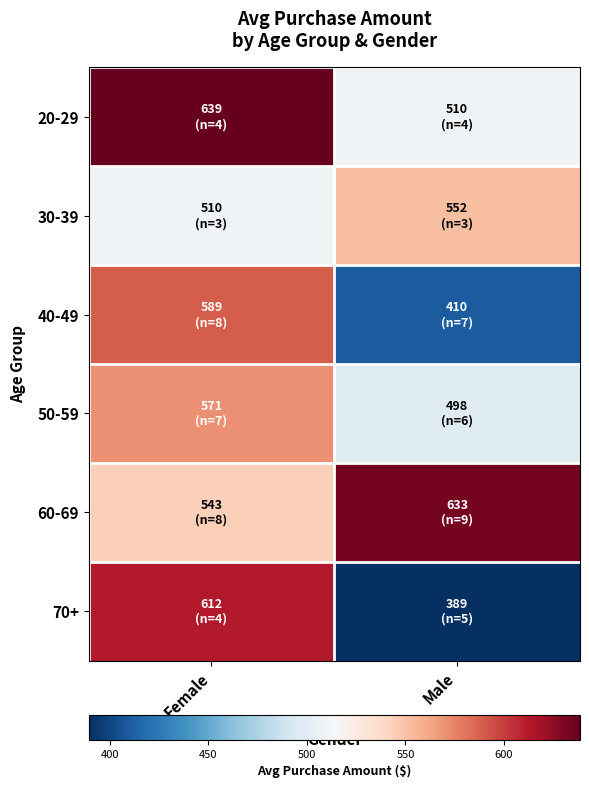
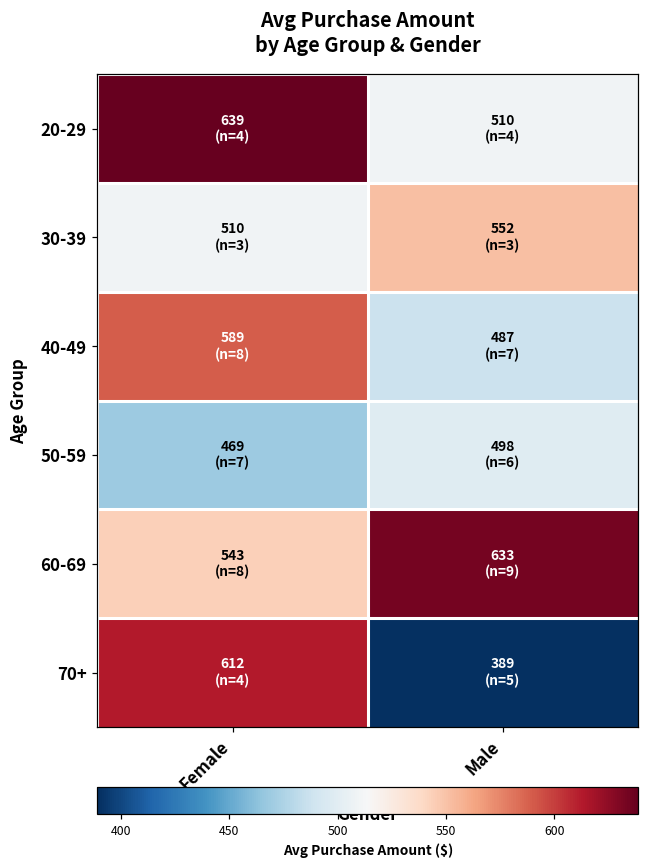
  {
    "40-49": {
-     "Male": 410
+     "Male": 487
    },
    "50-59": {
-     "Female": 571
+     "Female": 469
    }
  }
